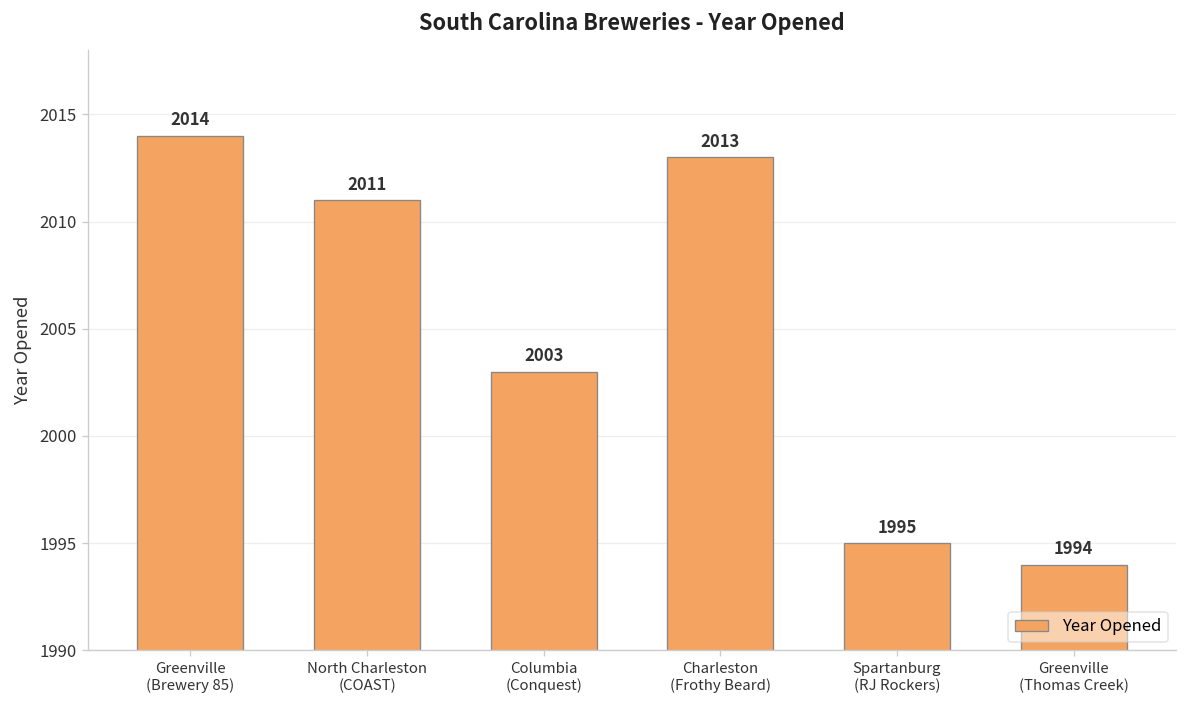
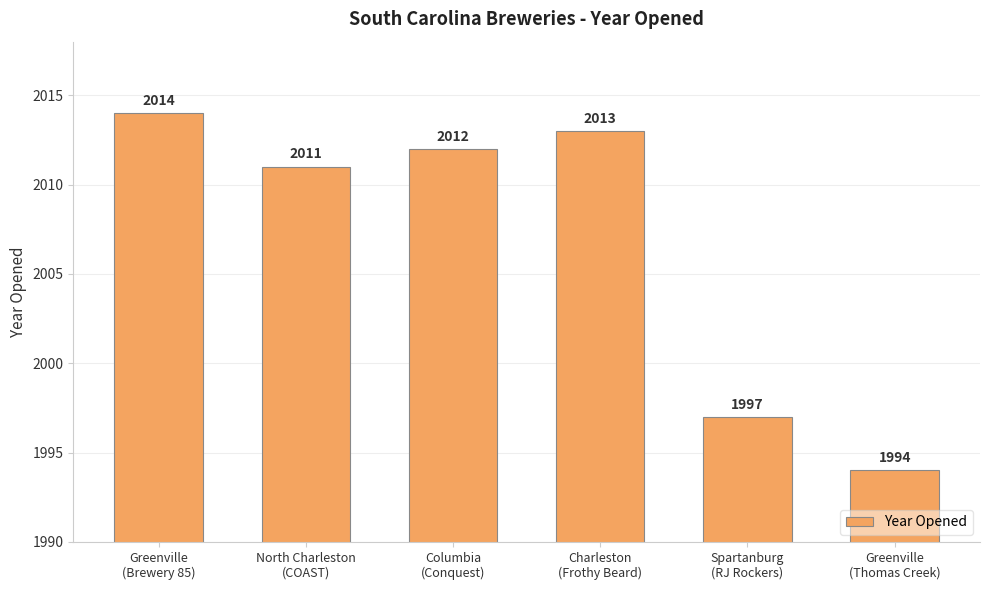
  {
    "Greenville (Brewery 85)": 2014,
    "North Charleston (COAST)": 2011,
-   "Columbia (Conquest)": 2003,
+   "Columbia (Conquest)": 2012,
    "Charleston (Frothy Beard)": 2013,
-   "Spartanburg (RJ Rockers)": 1995,
+   "Spartanburg (RJ Rockers)": 1997,
    "Greenville (Thomas Creek)": 1994
  }
